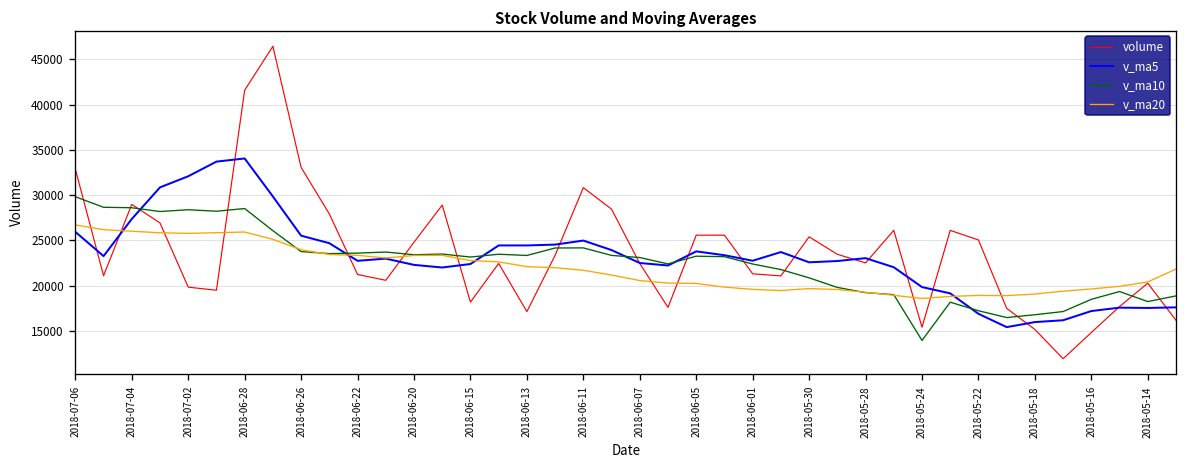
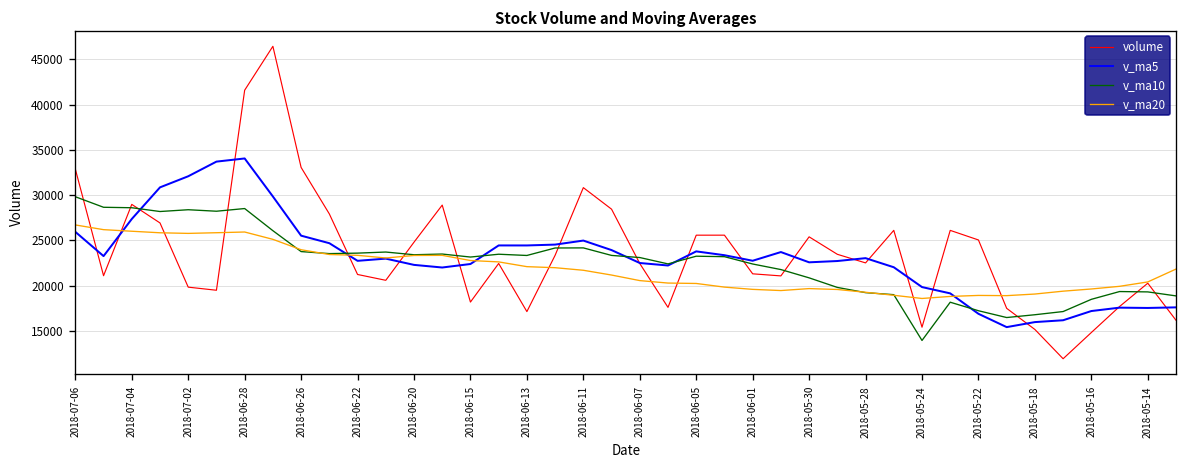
  {
    "volume": {
      "2018-07-06": 33000,
      "2018-07-04": 29000,
      "2018-07-02": 20000,
      "2018-06-28": 42000,
      "2018-06-26": 33000,
      "2018-06-22": 21000,
      "2018-06-20": 25000,
      "2018-06-15": 18000,
      "2018-06-13": 17000,
      "2018-06-11": 31000,
      "2018-06-05": 26000,
      "2018-06-01": 21000,
      "2018-05-30": 25000,
      "2018-05-28": 23000,
      "2018-05-24": 15000,
      "2018-05-22": 25000,
      "2018-05-18": 15000,
      "2018-05-16": 15000
    },
    "v_ma5": {
      "2018-07-06": 26000,
      "2018-07-04": 27000,
      "2018-07-02": 32000,
      "2018-06-28": 34000,
      "2018-06-26": 26000,
      "2018-06-22": 23000,
      "2018-06-20": 22000,
      "2018-06-15": 22000,
      "2018-06-13": 24000,
      "2018-06-11": 25000,
      "2018-06-05": 24000,
      "2018-06-01": 23000,
      "2018-05-30": 23000,
      "2018-05-28": 23000,
      "2018-05-24": 20000,
      "2018-05-22": 17000,
      "2018-05-18": 16000,
      "2018-05-16": 17000,
      "2018-05-14": 18000
    },
    "v_ma10": {
      "2018-07-06": 30000,
      "2018-07-04": 29000,
      "2018-07-02": 28000,
      "2018-06-28": 29000,
      "2018-06-15": 23000,
      "2018-06-13": 23000,
      "2018-06-11": 24000,
      "2018-06-07": 23000,
      "2018-06-05": 23000,
      "2018-06-01": 22000,
      "2018-05-30": 21000,
      "2018-05-24": 14000,
      "2018-05-22": 17000,
      "2018-05-18": 17000,
      "2018-05-16": 18000,
-     "2018-05-14": 18000
+     "2018-05-14": 19000
    },
    "v_ma20": {
      "2018-07-06": 27000,
      "2018-07-04": 26000,
      "2018-07-02": 26000,
      "2018-06-28": 26000,
      "2018-06-15": 23000,
      "2018-06-13": 22000,
      "2018-06-11": 22000,
      "2018-06-07": 21000,
      "2018-06-05": 20000,
      "2018-06-01": 20000,
      "2018-05-30": 20000,
      "2018-05-24": 19000,
      "2018-05-22": 19000,
      "2018-05-18": 19000,
      "2018-05-16": 20000
    }
  }
